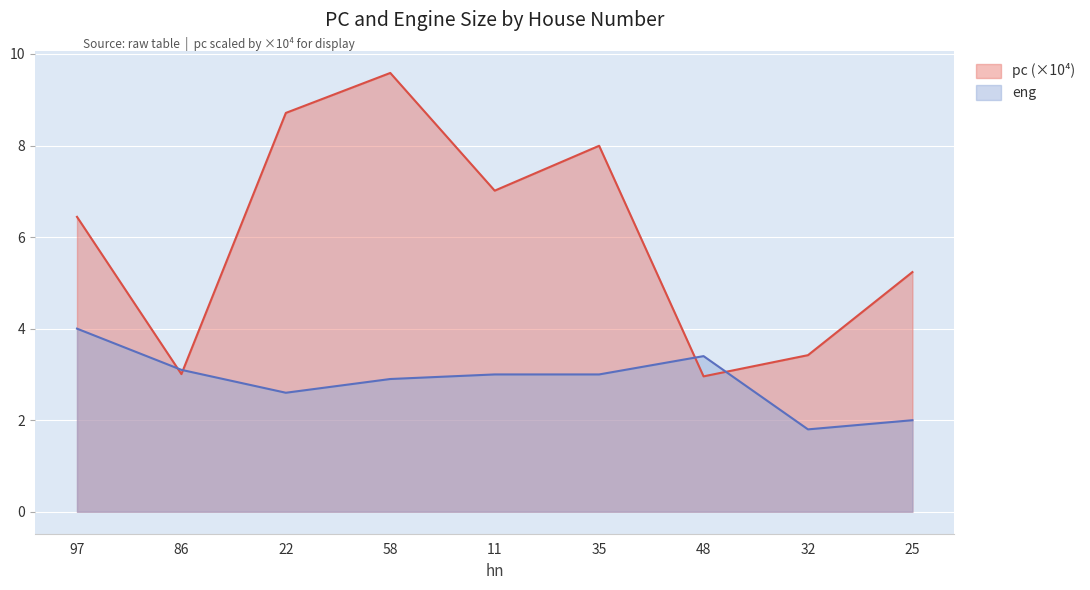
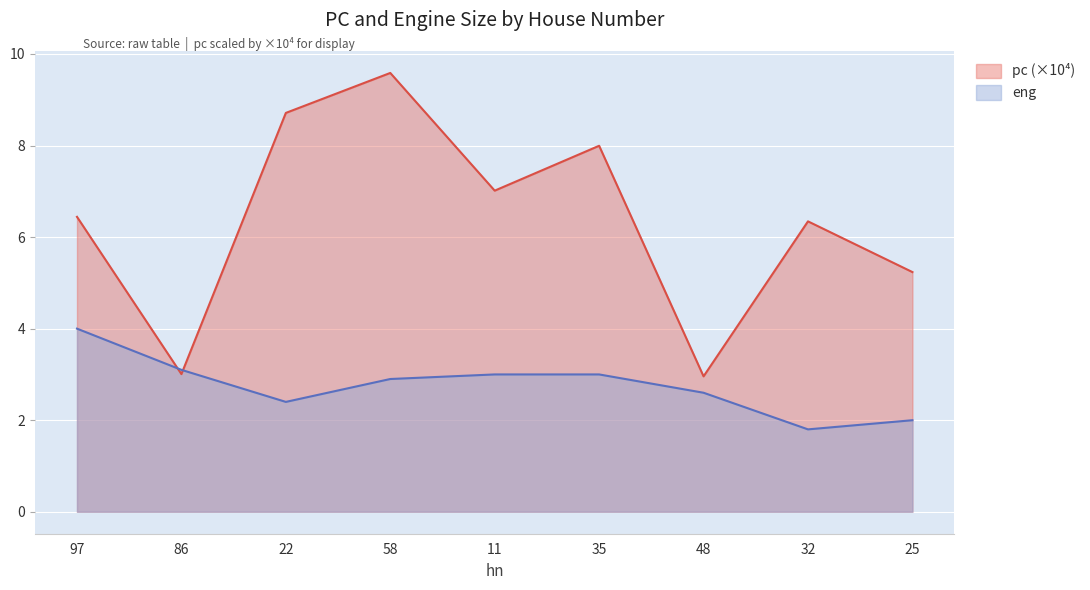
  {
    "pc (×10⁴)": {
      "97": 6.4,
      "86": 3.0,
      "22": 8.7,
      "58": 9.6,
      "11": 7.0,
      "35": 8.0,
      "48": 3.0,
-     "32": 3.4,
+     "32": 6.3,
      "25": 5.2
    },
    "eng": {
      "97": 4.0,
      "86": 3.1,
-     "22": 2.6,
+     "22": 2.4,
      "58": 2.9,
      "11": 3.0,
      "35": 3.0,
-     "48": 3.4,
+     "48": 2.6,
      "32": 1.8,
      "25": 2.0
    }
  }
